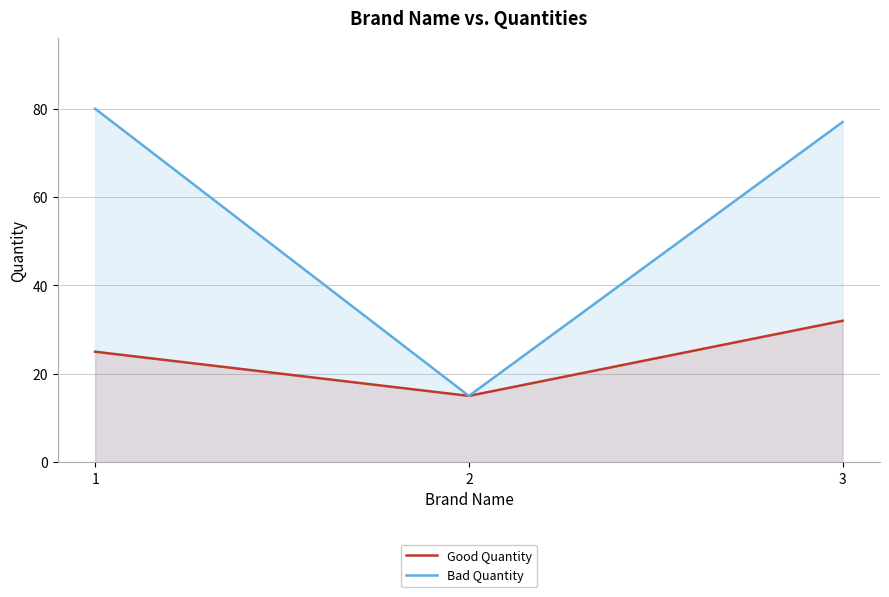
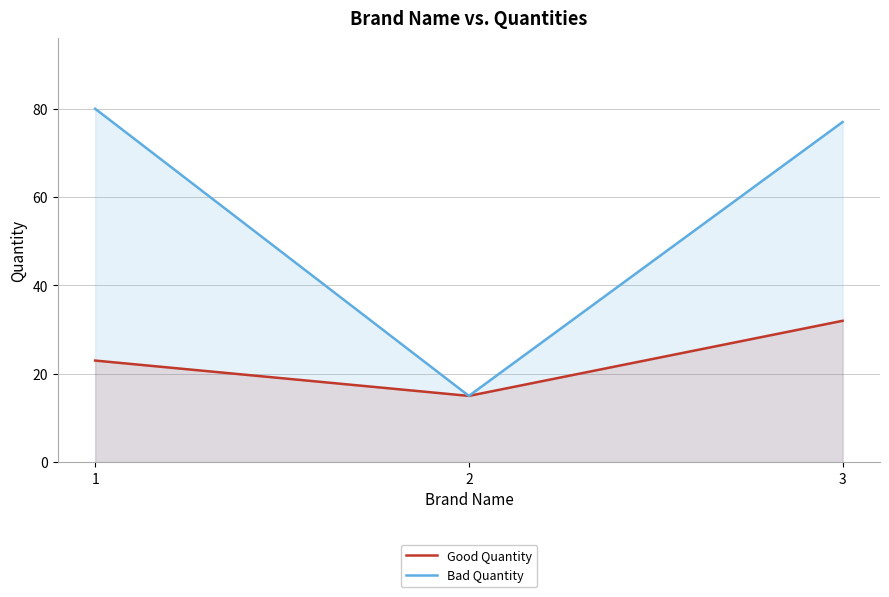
  {
    "Good Quantity": {
-     "1": 25,
+     "1": 23,
      "3": 32
    },
    "Bad Quantity": {
      "1": 80,
      "3": 77
    }
  }
